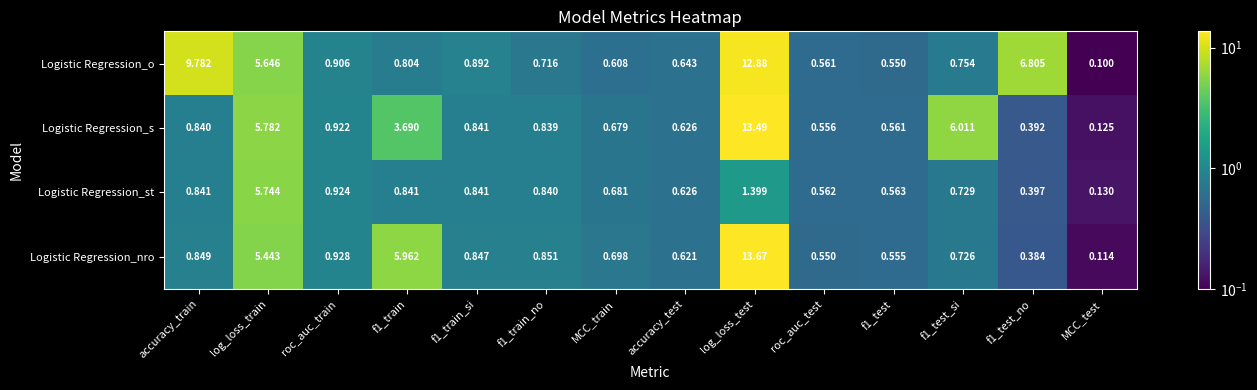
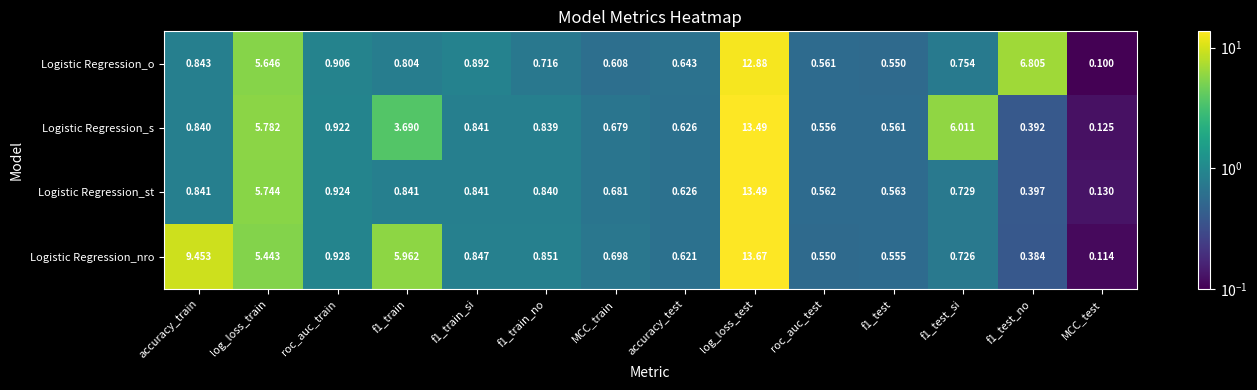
  {
    "Logistic Regression_o": {
-     "accuracy_train": 9.782,
+     "accuracy_train": 0.843,
      "log_loss_train": 5.646,
      "roc_auc_train": 0.906,
      "f1_train": 0.804,
      "f1_train_si": 0.892,
      "f1_train_no": 0.716,
      "MCC_train": 0.608,
      "accuracy_test": 0.643,
      "log_loss_test": 12.88,
      "roc_auc_test": 0.561,
      "f1_test": 0.550,
      "f1_test_si": 0.754,
      "f1_test_no": 6.805,
      "MCC_test": 0.100
    },
    "Logistic Regression_s": {
      "accuracy_train": 0.840,
      "log_loss_train": 5.782,
      "roc_auc_train": 0.922,
      "f1_train": 3.690,
      "f1_train_si": 0.841,
      "f1_train_no": 0.839,
      "MCC_train": 0.679,
      "accuracy_test": 0.626,
      "log_loss_test": 13.49,
      "roc_auc_test": 0.556,
      "f1_test": 0.561,
      "f1_test_si": 6.011,
      "f1_test_no": 0.392,
      "MCC_test": 0.125
    },
    "Logistic Regression_st": {
      "accuracy_train": 0.841,
      "log_loss_train": 5.744,
      "roc_auc_train": 0.924,
      "f1_train": 0.841,
      "f1_train_si": 0.841,
      "f1_train_no": 0.840,
      "MCC_train": 0.681,
      "accuracy_test": 0.626,
-     "log_loss_test": 1.399,
+     "log_loss_test": 13.49,
      "roc_auc_test": 0.562,
      "f1_test": 0.563,
      "f1_test_si": 0.729,
      "f1_test_no": 0.397,
      "MCC_test": 0.130
    },
    "Logistic Regression_nro": {
-     "accuracy_train": 0.849,
+     "accuracy_train": 9.453,
      "log_loss_train": 5.443,
      "roc_auc_train": 0.928,
      "f1_train": 5.962,
      "f1_train_si": 0.847,
      "f1_train_no": 0.851,
      "MCC_train": 0.698,
      "accuracy_test": 0.621,
      "log_loss_test": 13.67,
      "roc_auc_test": 0.550,
      "f1_test": 0.555,
      "f1_test_si": 0.726,
      "f1_test_no": 0.384,
      "MCC_test": 0.114
    }
  }
